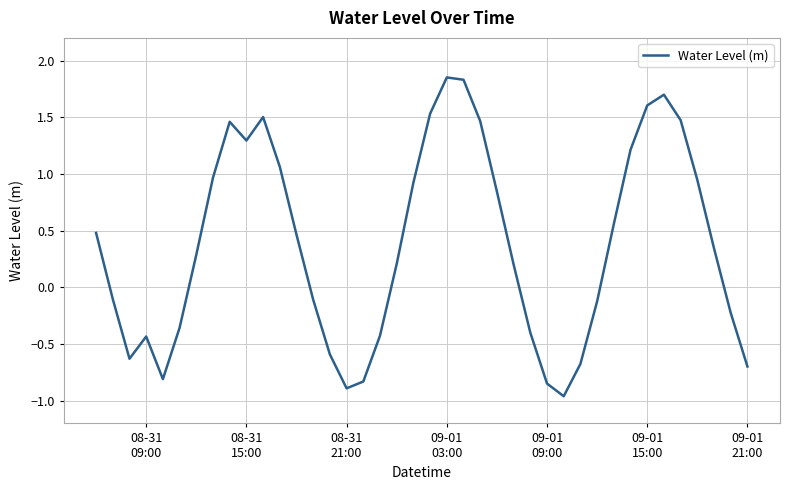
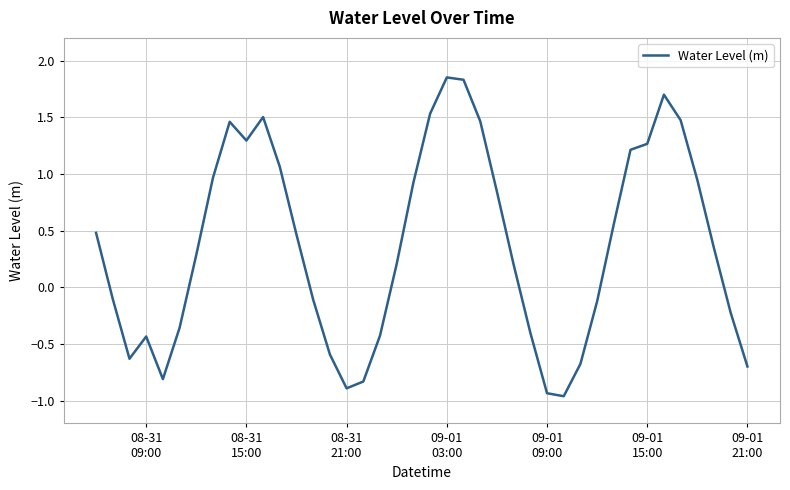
  {
    "08-31 09:00": -0.43,
    "08-31 15:00": 1.29,
    "08-31 21:00": -0.89,
    "09-01 03:00": 1.85,
-   "09-01 09:00": -0.85,
-   "09-01 15:00": 1.60,
+   "09-01 09:00": -0.93,
+   "09-01 15:00": 1.27,
    "09-01 21:00": -0.70
  }
